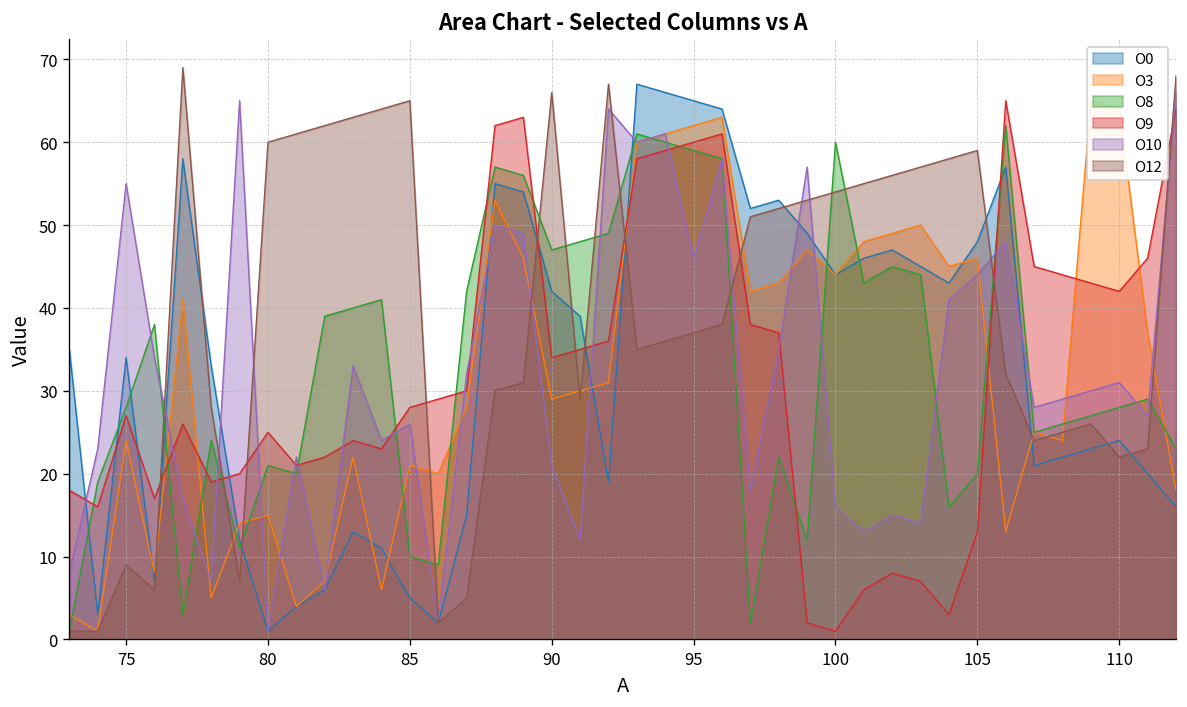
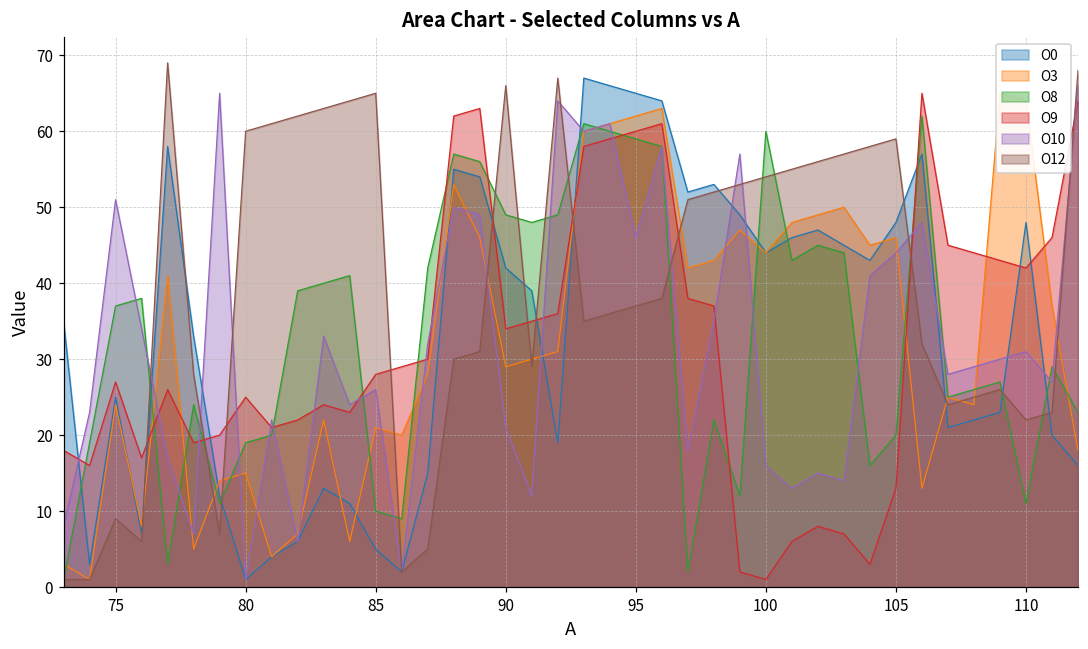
  {
    "O0": {
-     "75": 34,
+     "75": 25,
      "85": 5,
      "90": 42,
      "95": 65,
      "105": 48,
-     "110": 24
+     "110": 48
    },
    "O8": {
-     "75": 28,
-     "80": 21,
+     "75": 37,
+     "80": 19,
      "85": 10,
-     "90": 47,
+     "90": 49,
      "95": 59,
      "100": 60,
      "105": 20,
-     "110": 28
+     "110": 11
    },
    "O10": {
-     "75": 55,
+     "75": 51,
      "85": 26,
      "90": 21,
      "95": 46,
      "100": 16,
      "105": 44,
      "110": 31
    }
  }
